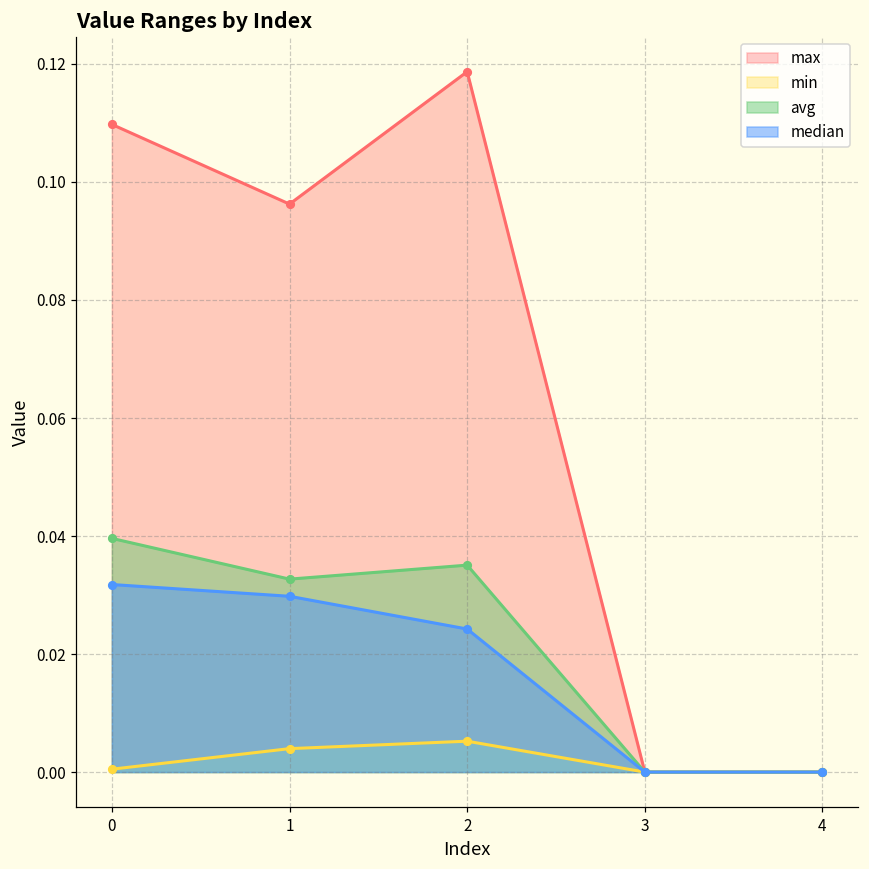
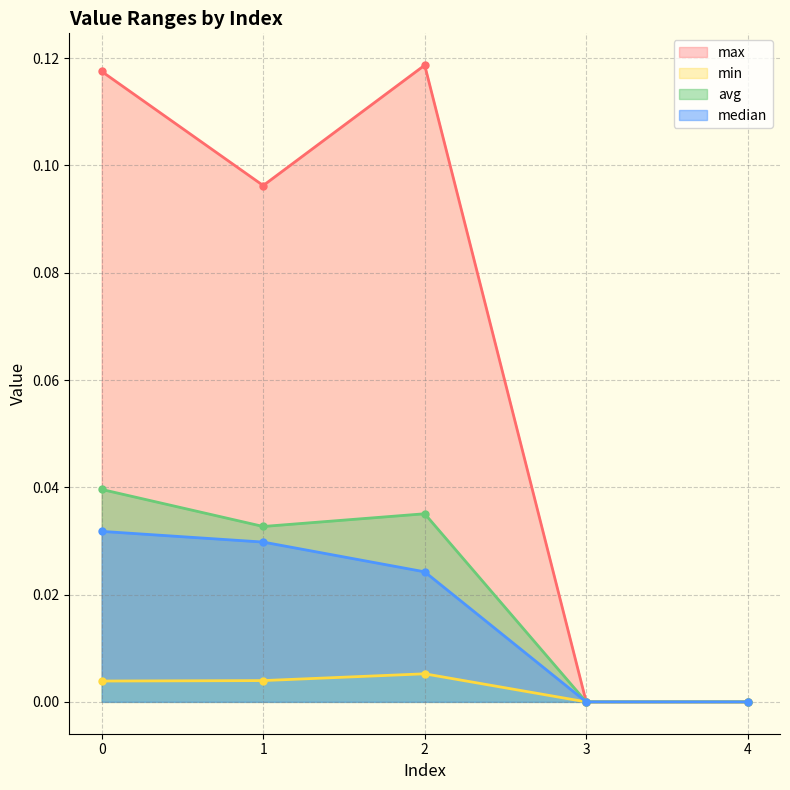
  {
    "max": {
-     "0": 0.110,
+     "0": 0.118,
      "1": 0.096,
      "2": 0.119
    },
    "min": {
-     "0": 0.000,
+     "0": 0.004,
      "1": 0.004,
      "2": 0.005
    },
    "avg": {
      "0": 0.040,
      "1": 0.033,
      "2": 0.035
    },
    "median": {
      "0": 0.032,
      "1": 0.030,
      "2": 0.024
    }
  }
